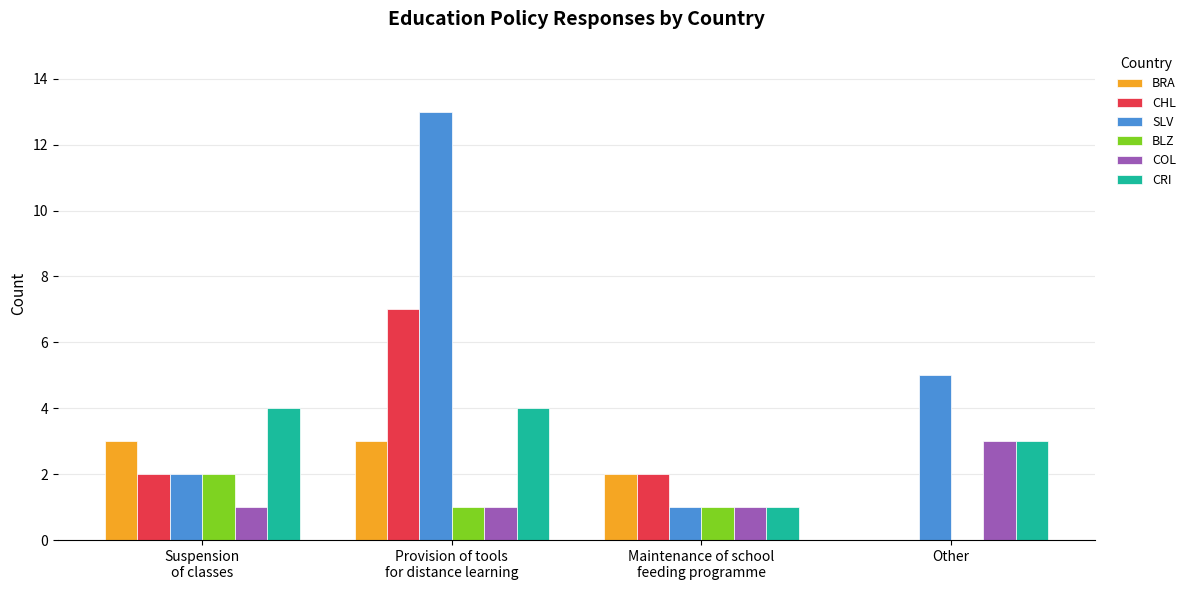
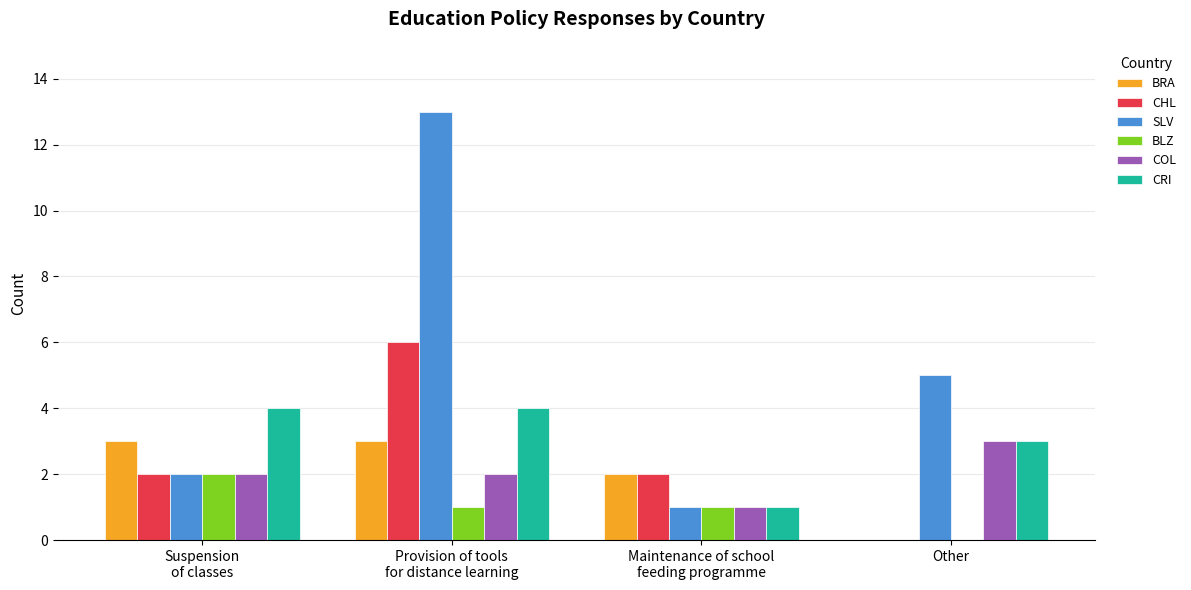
  {
    "BRA": {
      "Suspension of classes": 3,
      "Provision of tools for distance learning": 3,
      "Maintenance of school feeding programme": 2,
      "Other": 0
    },
    "CHL": {
      "Suspension of classes": 2,
-     "Provision of tools for distance learning": 7,
+     "Provision of tools for distance learning": 6,
      "Maintenance of school feeding programme": 2,
      "Other": 0
    },
    "SLV": {
      "Suspension of classes": 2,
      "Provision of tools for distance learning": 13,
      "Maintenance of school feeding programme": 1,
      "Other": 5
    },
    "BLZ": {
      "Suspension of classes": 2,
      "Provision of tools for distance learning": 1,
      "Maintenance of school feeding programme": 1,
      "Other": 0
    },
    "COL": {
-     "Suspension of classes": 1,
-     "Provision of tools for distance learning": 1,
+     "Suspension of classes": 2,
+     "Provision of tools for distance learning": 2,
      "Maintenance of school feeding programme": 1,
      "Other": 3
    },
    "CRI": {
      "Suspension of classes": 4,
      "Provision of tools for distance learning": 4,
      "Maintenance of school feeding programme": 1,
      "Other": 3
    }
  }
